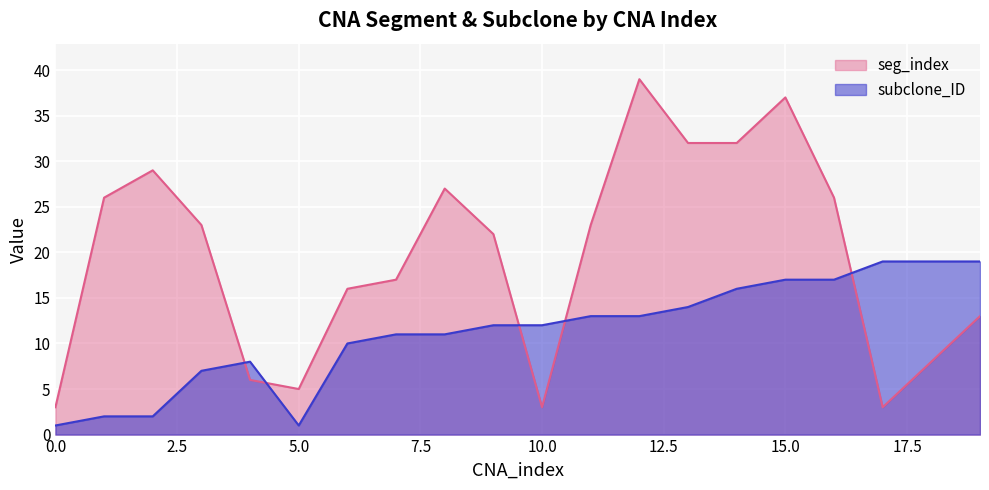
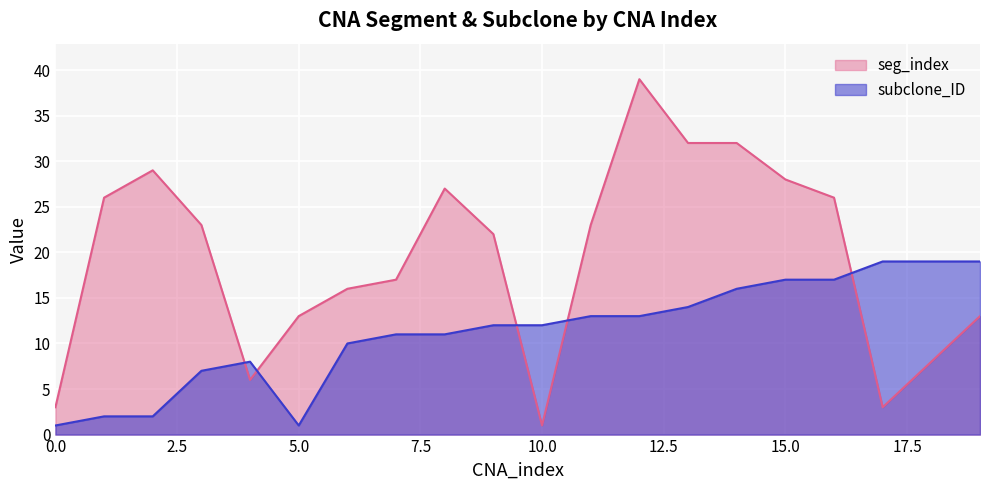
  {
    "seg_index": {
      "0.0": 3,
-     "5.0": 5,
-     "10.0": 3,
-     "15.0": 37
+     "5.0": 13,
+     "10.0": 1,
+     "15.0": 28
    },
    "subclone_ID": {
      "0.0": 1,
      "5.0": 1,
      "10.0": 12,
      "15.0": 17
    }
  }
